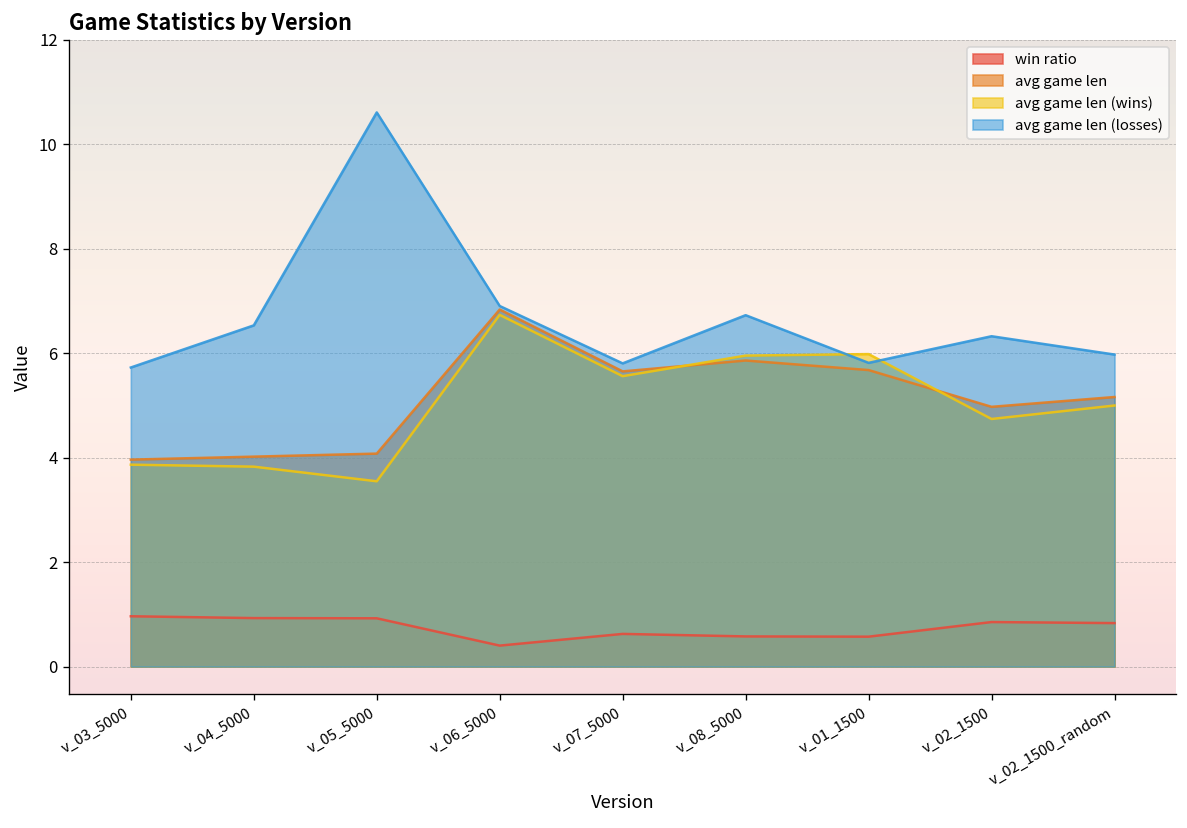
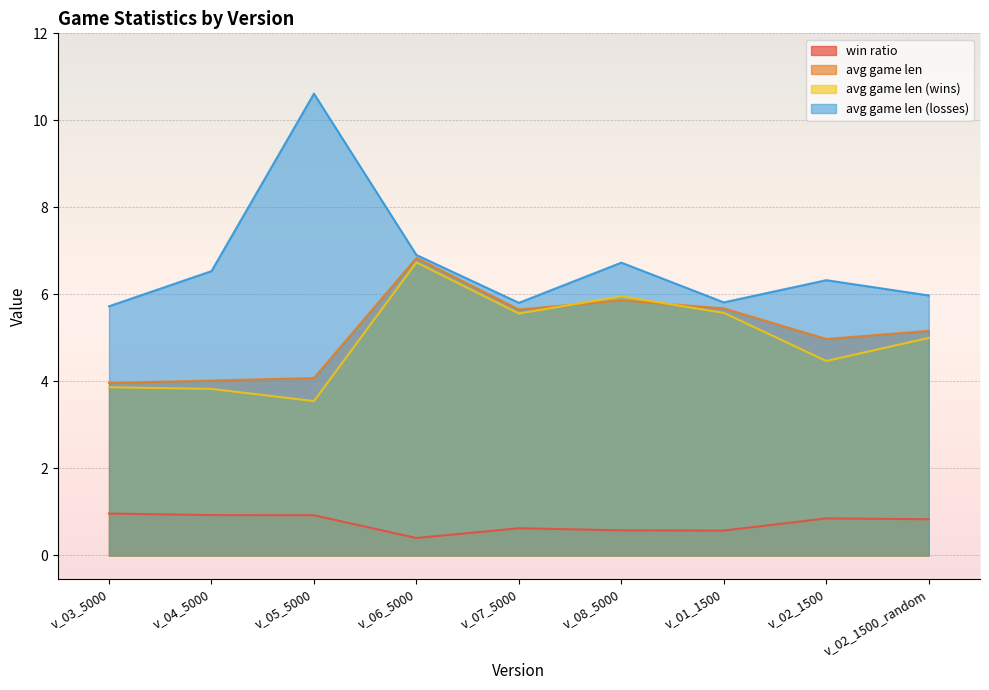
  {
    "avg game len (wins)": {
      "v_03_5000": 3.9,
      "v_04_5000": 3.8,
      "v_05_5000": 3.5,
      "v_06_5000": 6.7,
      "v_07_5000": 5.6,
      "v_08_5000": 6.0,
-     "v_01_1500": 6.0,
-     "v_02_1500": 4.7,
+     "v_01_1500": 5.6,
+     "v_02_1500": 4.5,
      "v_02_1500_random": 5.0
    },
    "avg game len (losses)": {
      "v_03_5000": 5.7,
      "v_04_5000": 6.5,
      "v_05_5000": 10.6,
      "v_06_5000": 6.9,
      "v_07_5000": 5.8,
      "v_08_5000": 6.7,
      "v_01_1500": 5.8,
      "v_02_1500": 6.3,
      "v_02_1500_random": 6.0
    }
  }
